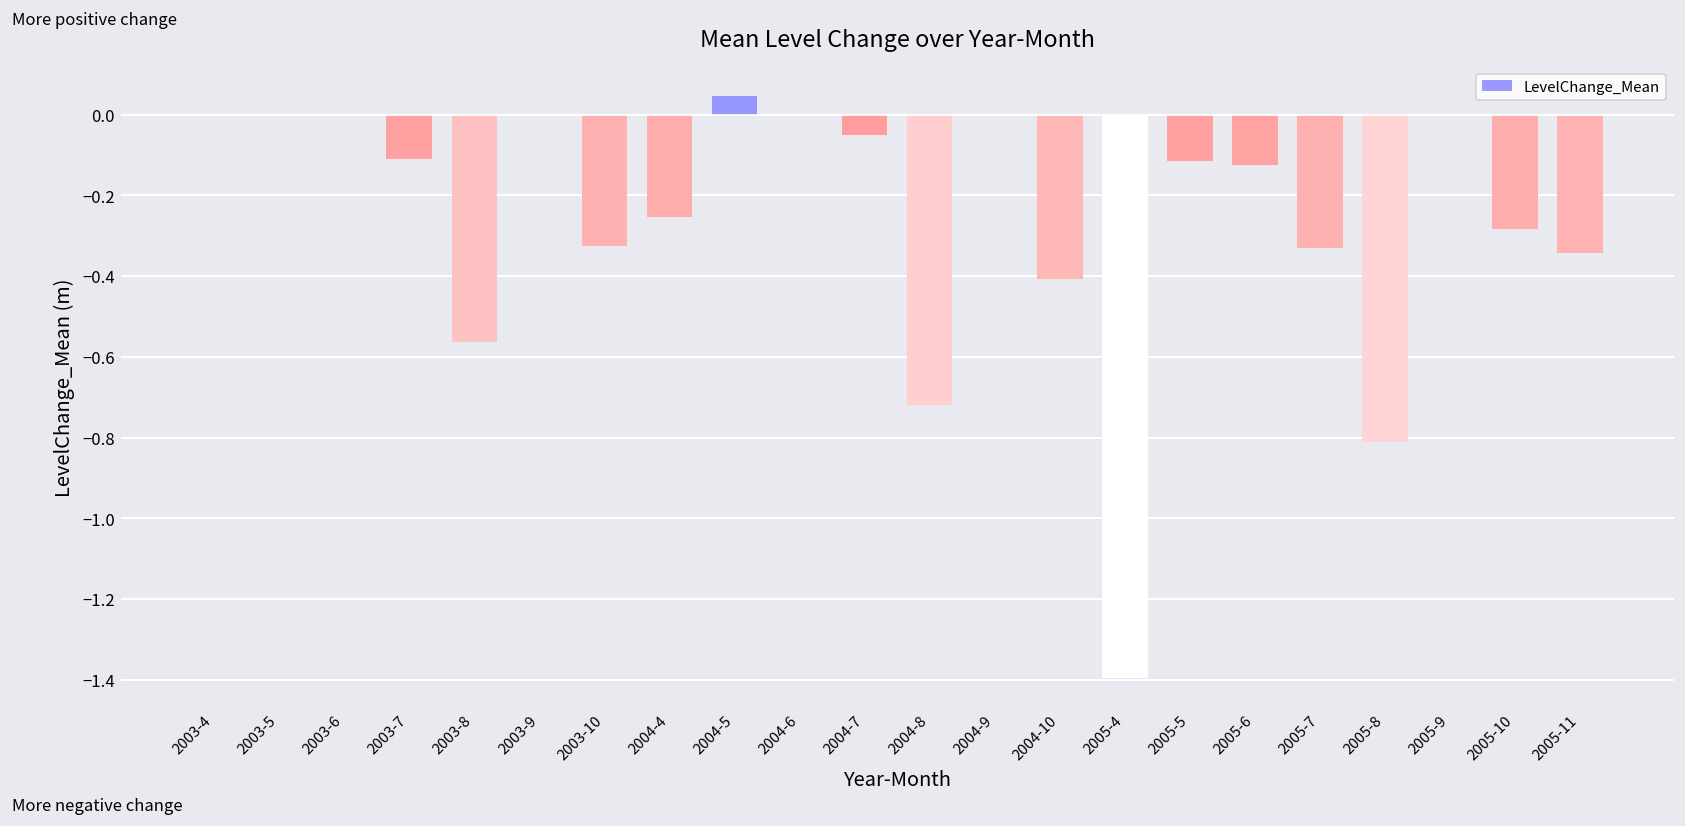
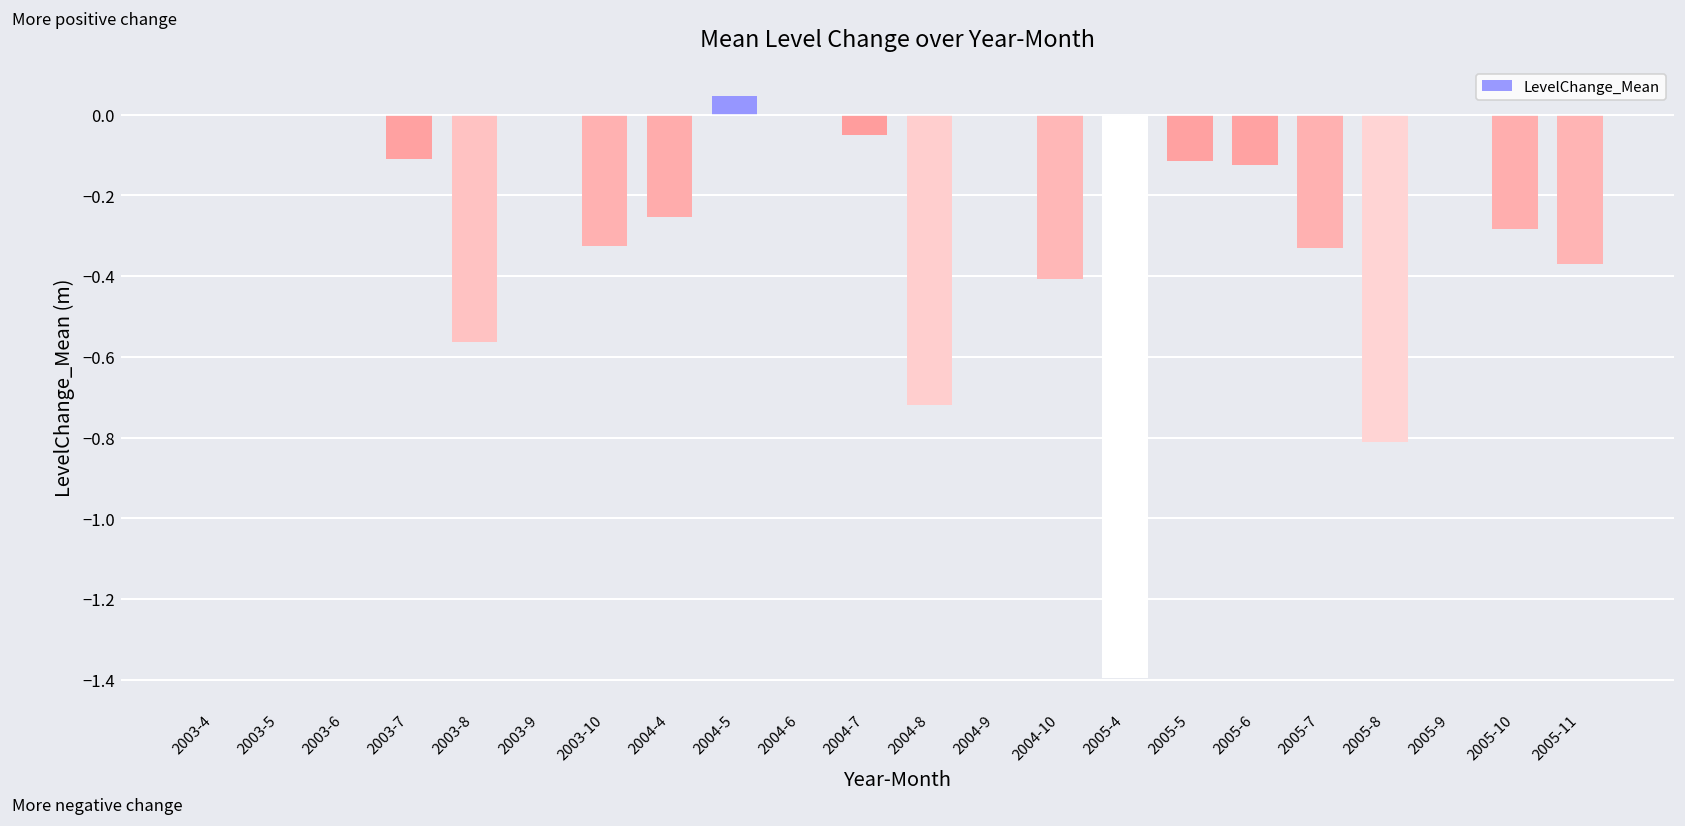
  {
    "2003-4": 0.00,
    "2003-5": 0.00,
    "2003-6": 0.00,
    "2003-7": -0.11,
    "2003-8": -0.56,
    "2003-9": 0.00,
    "2003-10": -0.33,
    "2004-4": -0.25,
    "2004-5": 0.05,
    "2004-6": 0.00,
    "2004-7": -0.05,
    "2004-8": -0.72,
    "2004-9": 0.00,
    "2004-10": -0.41,
    "2005-4": -1.40,
    "2005-5": -0.11,
    "2005-6": -0.13,
    "2005-7": -0.33,
    "2005-8": -0.81,
    "2005-9": 0.00,
    "2005-10": -0.28,
-   "2005-11": -0.34
+   "2005-11": -0.37
  }
